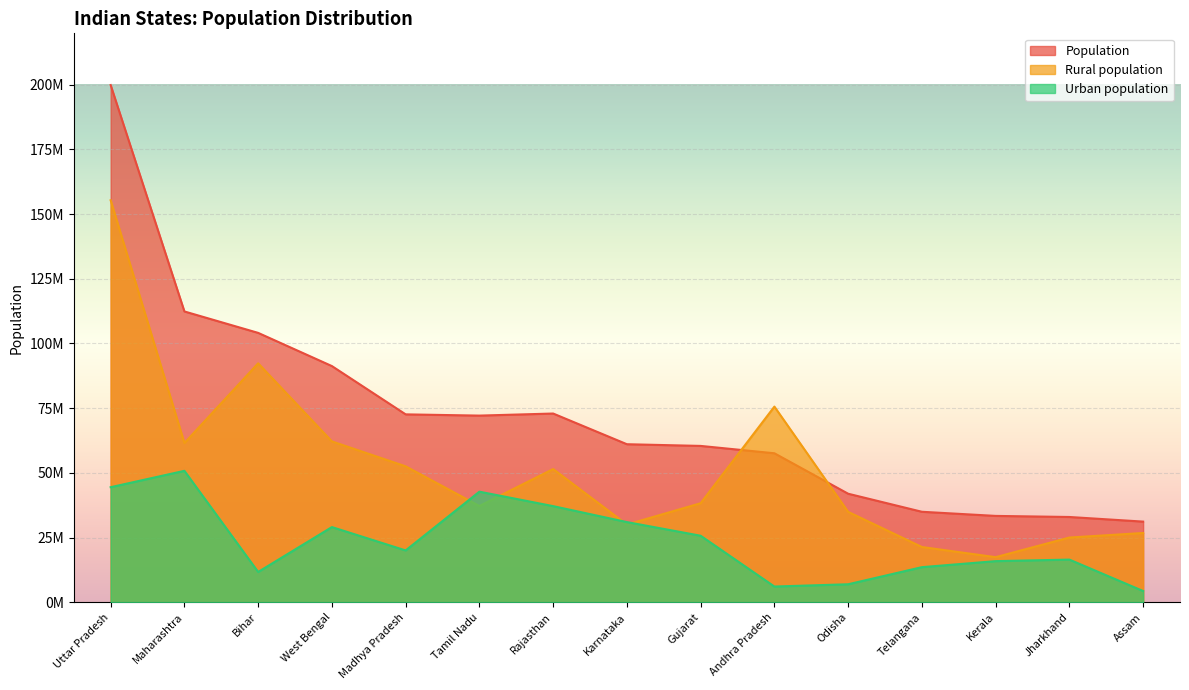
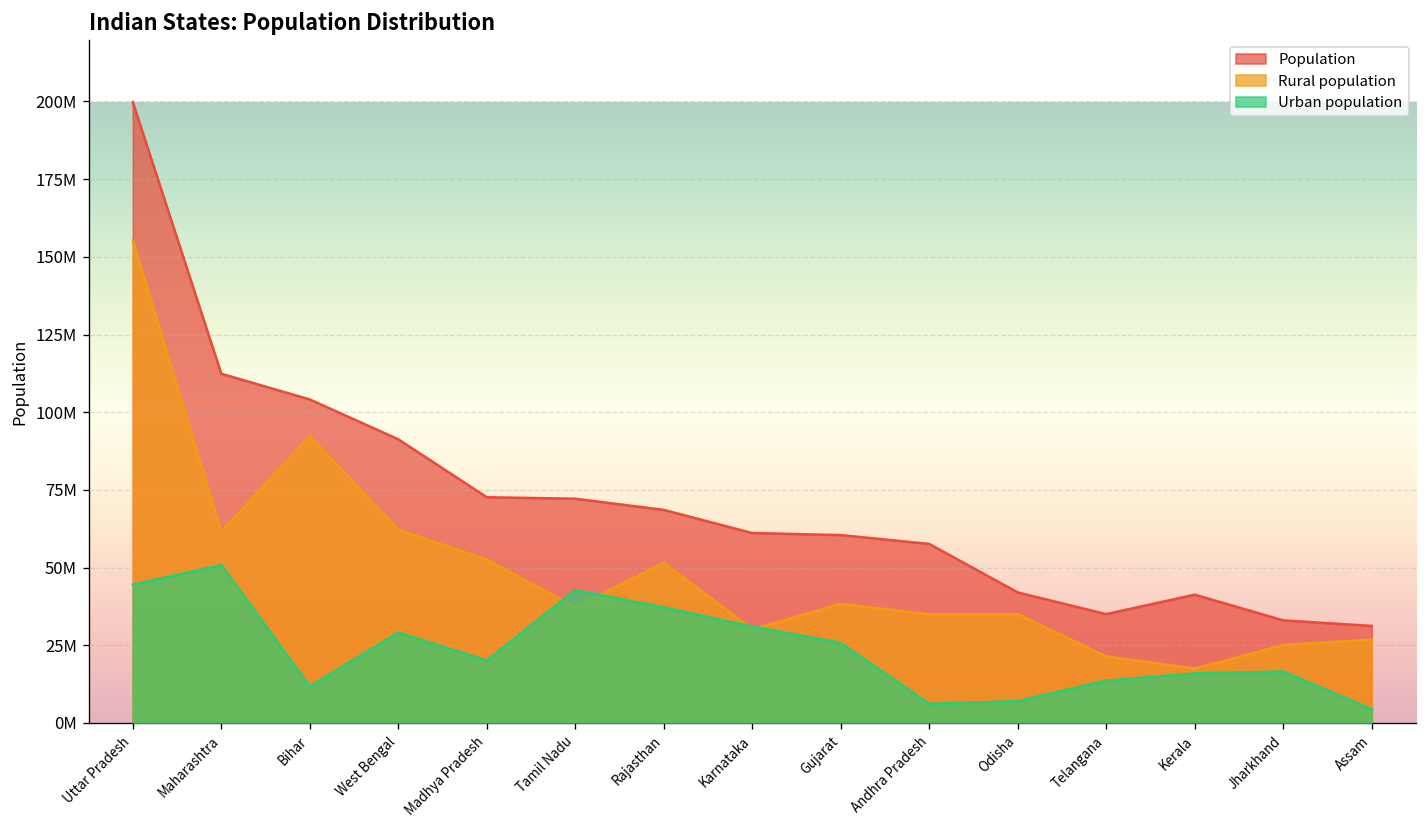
  {
    "Population": {
      "Uttar Pradesh": 200000000,
      "Maharashtra": 112000000,
      "Bihar": 104000000,
      "West Bengal": 91000000,
      "Madhya Pradesh": 73000000,
      "Tamil Nadu": 72000000,
-     "Rajasthan": 73000000,
+     "Rajasthan": 69000000,
      "Karnataka": 61000000,
      "Gujarat": 60000000,
      "Andhra Pradesh": 58000000,
      "Odisha": 42000000,
      "Telangana": 35000000,
-     "Kerala": 33000000,
+     "Kerala": 41000000,
      "Jharkhand": 33000000,
      "Assam": 31000000
    },
    "Rural population": {
      "Uttar Pradesh": 155000000,
      "Maharashtra": 62000000,
      "Bihar": 92000000,
      "West Bengal": 62000000,
      "Madhya Pradesh": 53000000,
      "Tamil Nadu": 37000000,
      "Rajasthan": 52000000,
      "Gujarat": 38000000,
-     "Andhra Pradesh": 76000000,
+     "Andhra Pradesh": 35000000,
      "Odisha": 35000000,
      "Telangana": 21000000,
      "Kerala": 17000000,
      "Jharkhand": 25000000,
      "Assam": 27000000
    },
    "Urban population": {
      "Uttar Pradesh": 44000000,
      "Maharashtra": 51000000,
      "Bihar": 12000000,
      "West Bengal": 29000000,
      "Madhya Pradesh": 20000000,
      "Tamil Nadu": 43000000,
      "Rajasthan": 37000000,
      "Gujarat": 26000000,
      "Andhra Pradesh": 6000000,
      "Odisha": 7000000,
      "Telangana": 14000000,
      "Kerala": 16000000,
      "Jharkhand": 17000000,
      "Assam": 4000000
    }
  }
